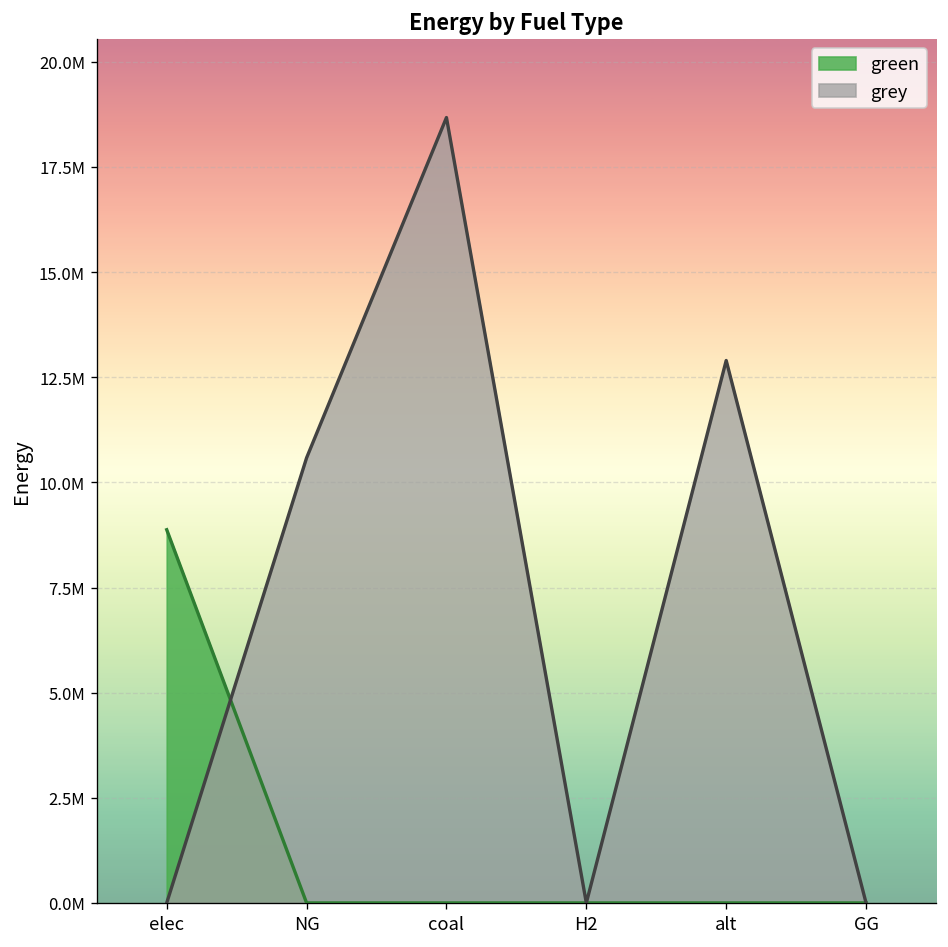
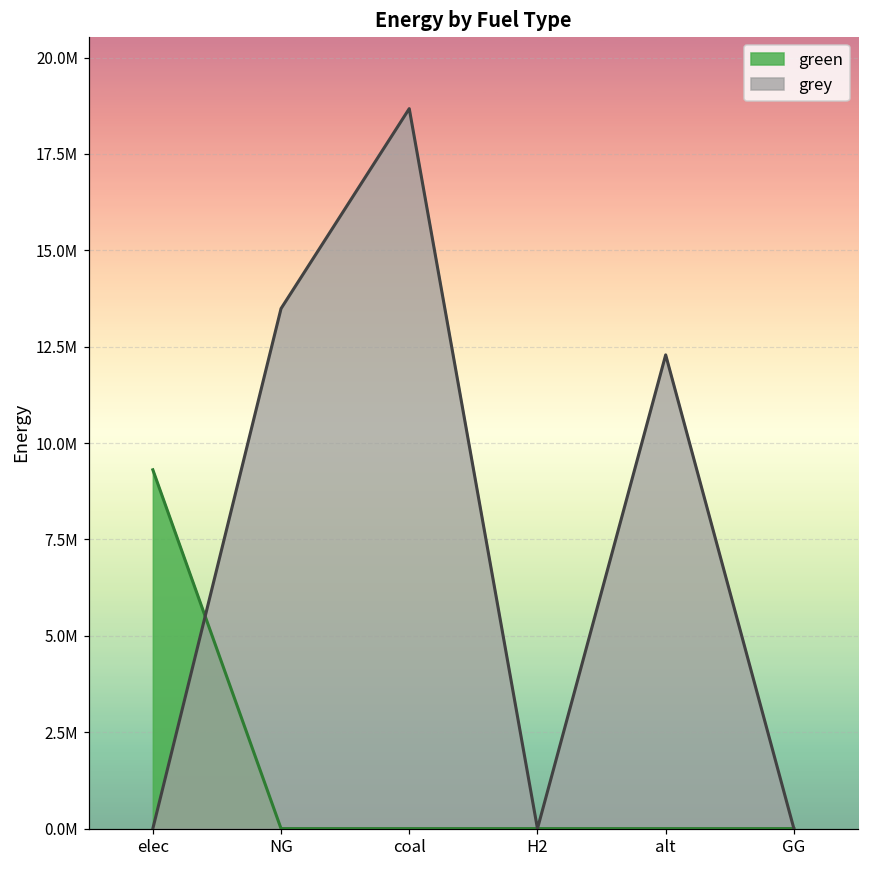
  {
    "green": {
-     "elec": 8900000,
+     "elec": 9300000,
      "NG": 0,
      "coal": 0,
      "alt": 0
    },
    "grey": {
      "elec": 0,
-     "NG": 10600000,
+     "NG": 13500000,
      "coal": 18700000,
-     "alt": 12900000
+     "alt": 12300000
    }
  }
